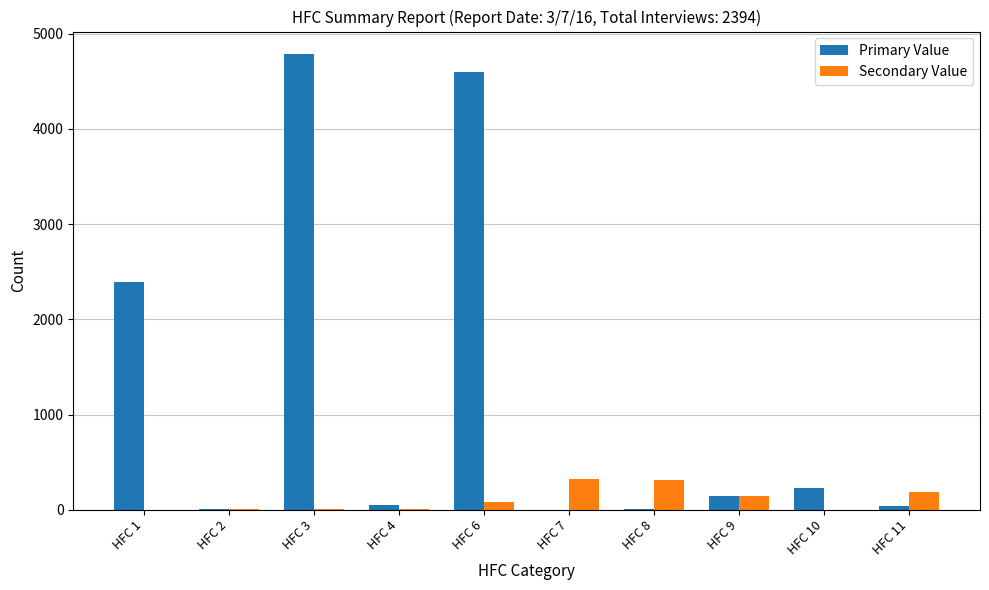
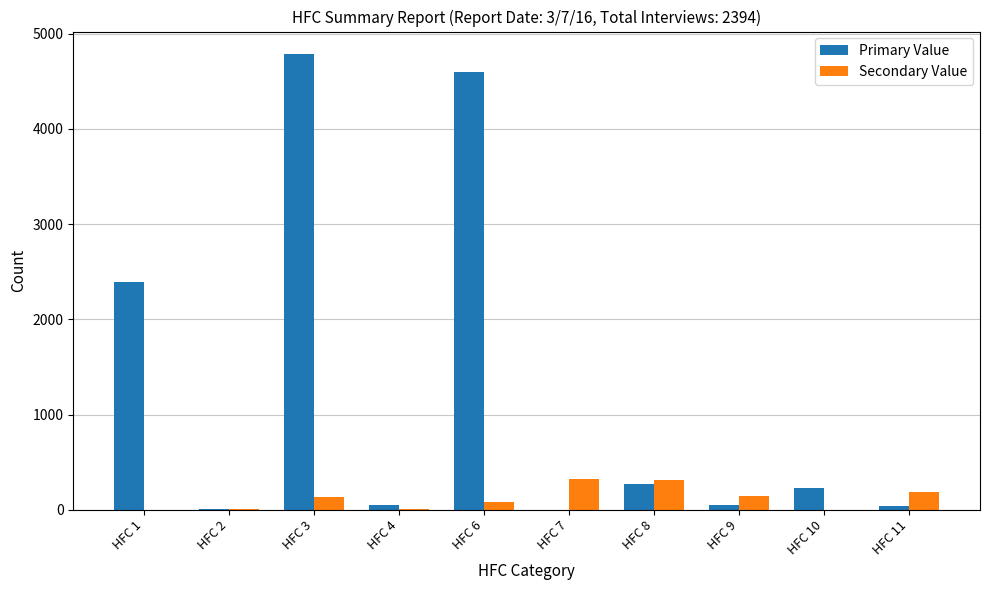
  {
    "Primary Value": {
      "HFC 1": 2400,
      "HFC 3": 4800,
      "HFC 4": 100,
      "HFC 6": 4600,
-     "HFC 8": 0,
-     "HFC 9": 140,
+     "HFC 8": 300,
+     "HFC 9": 50,
      "HFC 10": 200,
      "HFC 11": 0
    },
    "Secondary Value": {
      "HFC 1": 0,
-     "HFC 3": 0,
+     "HFC 3": 100,
      "HFC 6": 100,
      "HFC 7": 300,
      "HFC 8": 300,
      "HFC 9": 100,
      "HFC 11": 200
    }
  }
